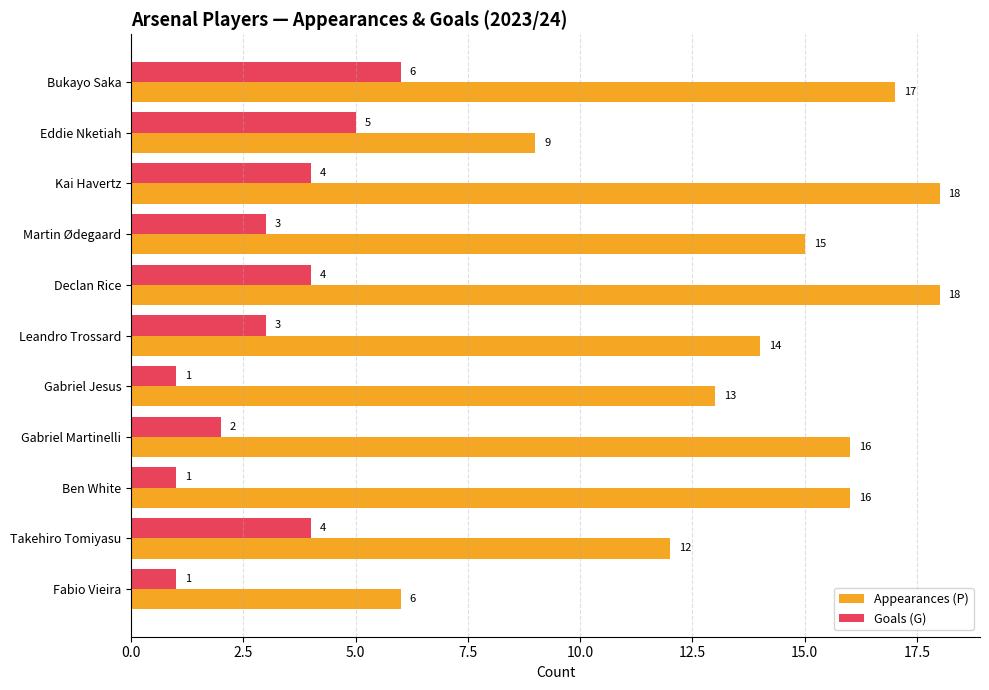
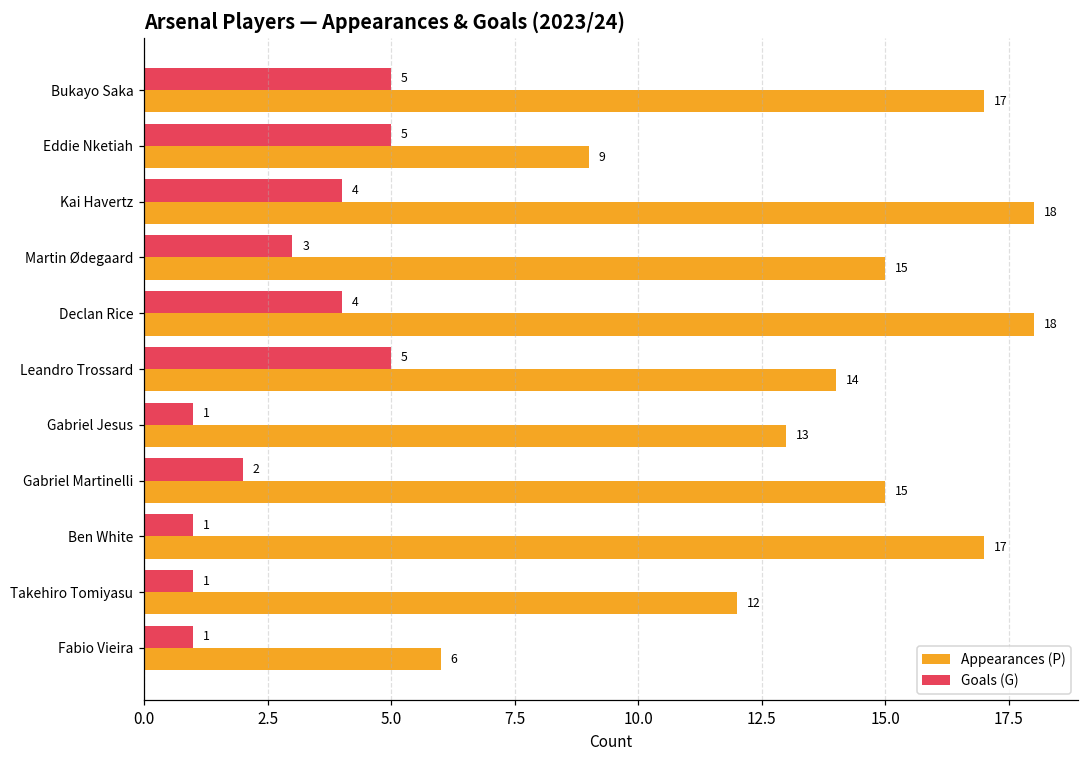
  {
    "Appearances (P)": {
      "Bukayo Saka": 17,
      "Eddie Nketiah": 9,
      "Kai Havertz": 18,
      "Martin Ødegaard": 15,
      "Declan Rice": 18,
      "Leandro Trossard": 14,
      "Gabriel Jesus": 13,
-     "Gabriel Martinelli": 16,
-     "Ben White": 16,
+     "Gabriel Martinelli": 15,
+     "Ben White": 17,
      "Takehiro Tomiyasu": 12,
      "Fabio Vieira": 6
    },
    "Goals (G)": {
-     "Bukayo Saka": 6,
+     "Bukayo Saka": 5,
      "Eddie Nketiah": 5,
      "Kai Havertz": 4,
      "Martin Ødegaard": 3,
      "Declan Rice": 4,
-     "Leandro Trossard": 3,
+     "Leandro Trossard": 5,
      "Gabriel Jesus": 1,
      "Gabriel Martinelli": 2,
      "Ben White": 1,
-     "Takehiro Tomiyasu": 4,
+     "Takehiro Tomiyasu": 1,
      "Fabio Vieira": 1
    }
  }
